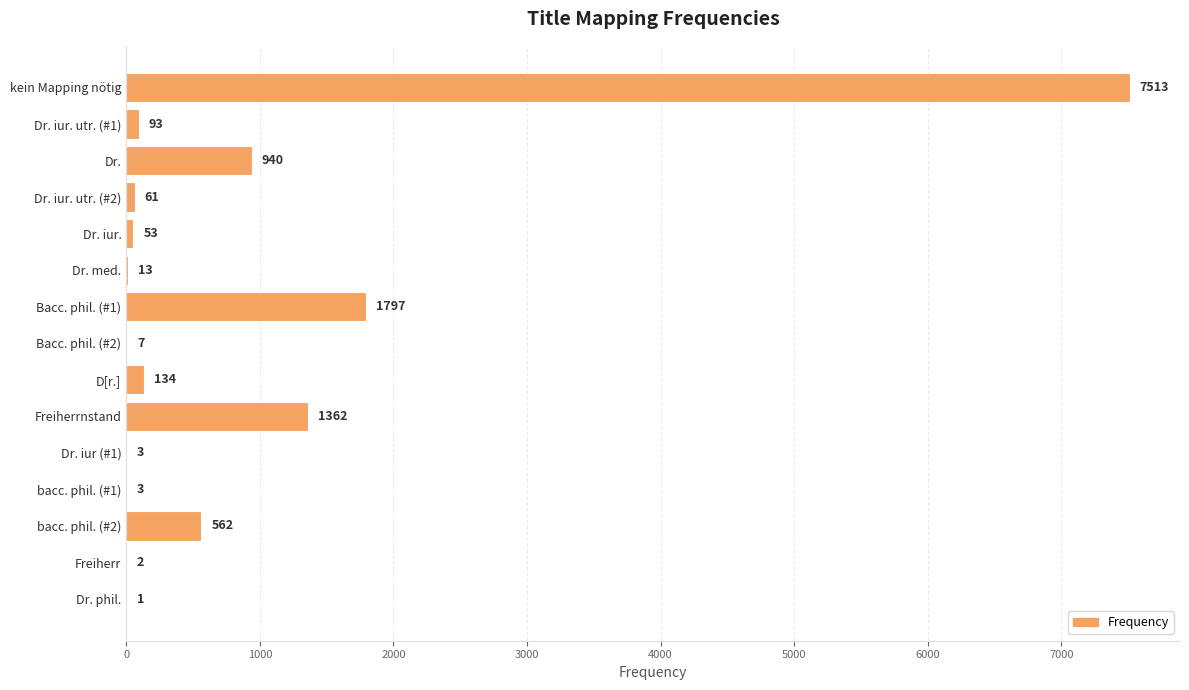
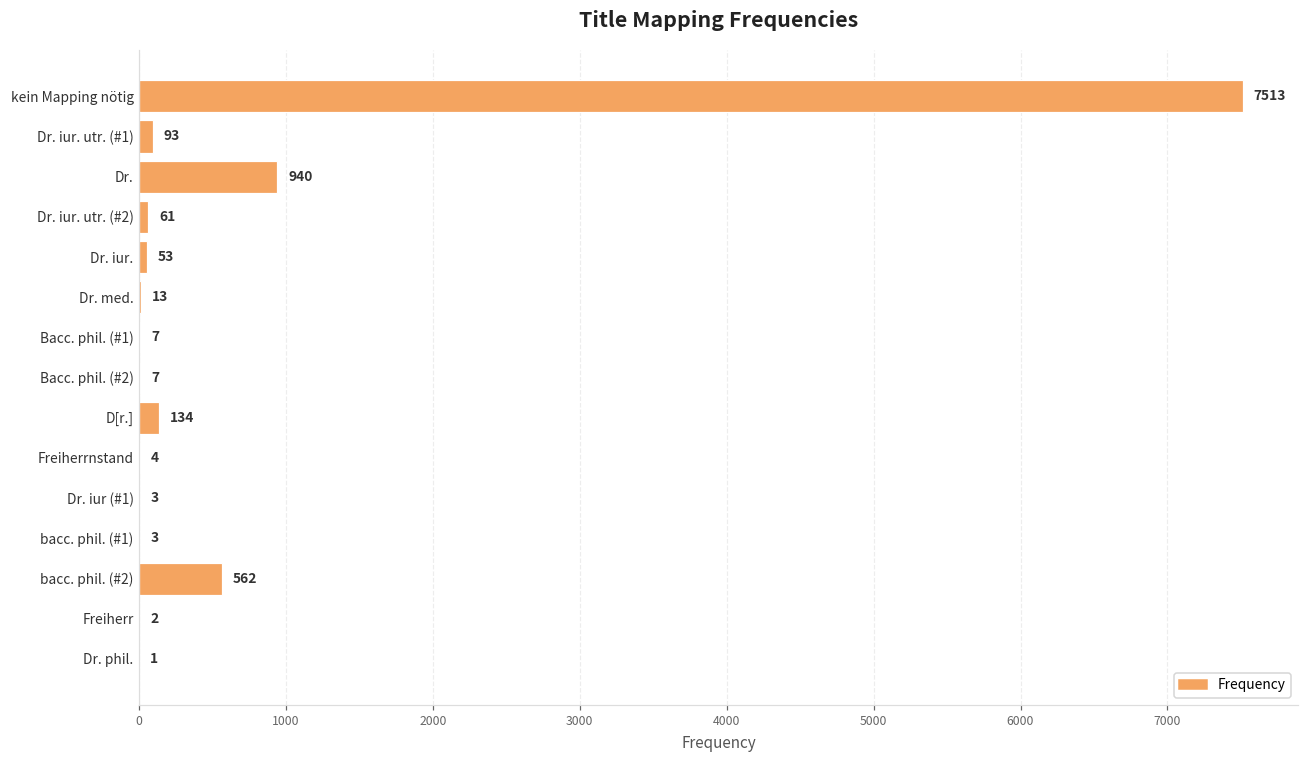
  {
    "kein Mapping nötig": 7513,
    "Dr. iur. utr. (#1)": 93,
    "Dr.": 940,
    "Dr. iur. utr. (#2)": 61,
    "Dr. iur.": 53,
    "Dr. med.": 13,
-   "Bacc. phil. (#1)": 1797,
+   "Bacc. phil. (#1)": 7,
    "Bacc. phil. (#2)": 7,
    "D[r.]": 134,
-   "Freiherrnstand": 1362,
+   "Freiherrnstand": 4,
    "Dr. iur (#1)": 3,
    "bacc. phil. (#1)": 3,
    "bacc. phil. (#2)": 562,
    "Freiherr": 2,
    "Dr. phil.": 1
  }
